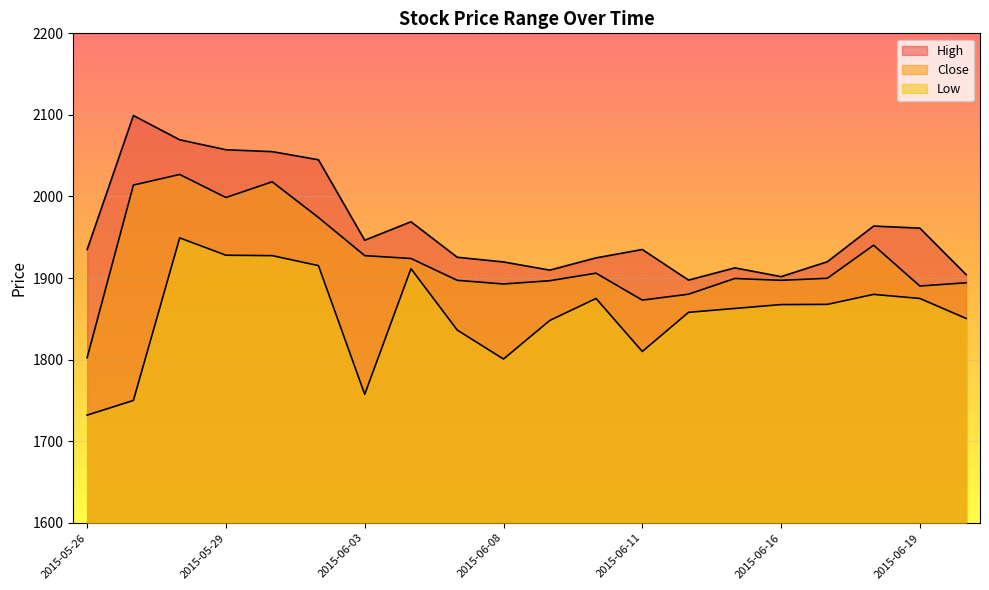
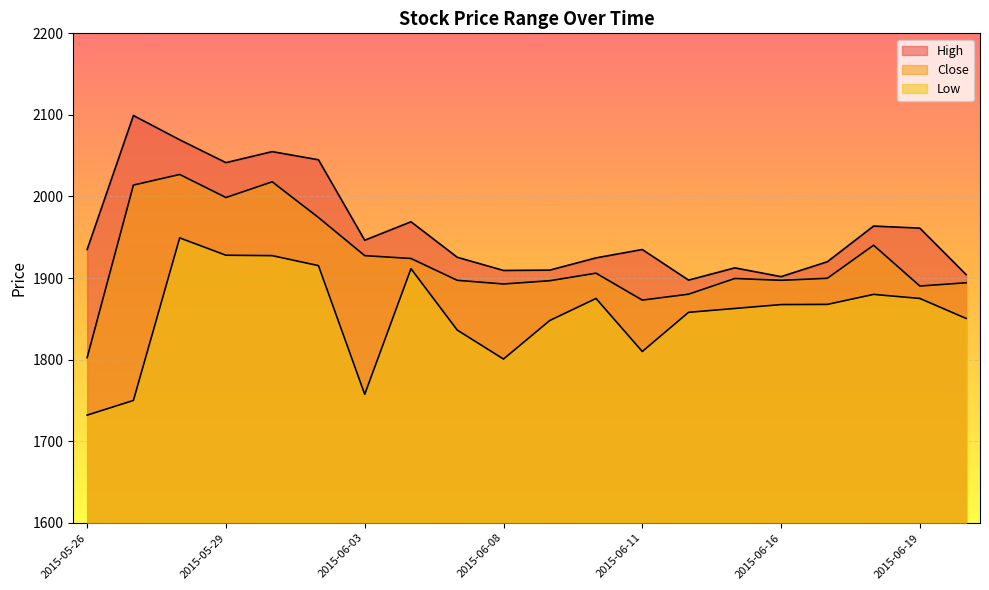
  {
    "High": {
      "2015-05-26": 1940,
-     "2015-05-29": 2060,
+     "2015-05-29": 2040,
      "2015-06-03": 1950,
-     "2015-06-08": 1920,
+     "2015-06-08": 1910,
      "2015-06-11": 1940,
      "2015-06-16": 1900,
      "2015-06-19": 1960
    }
  }
